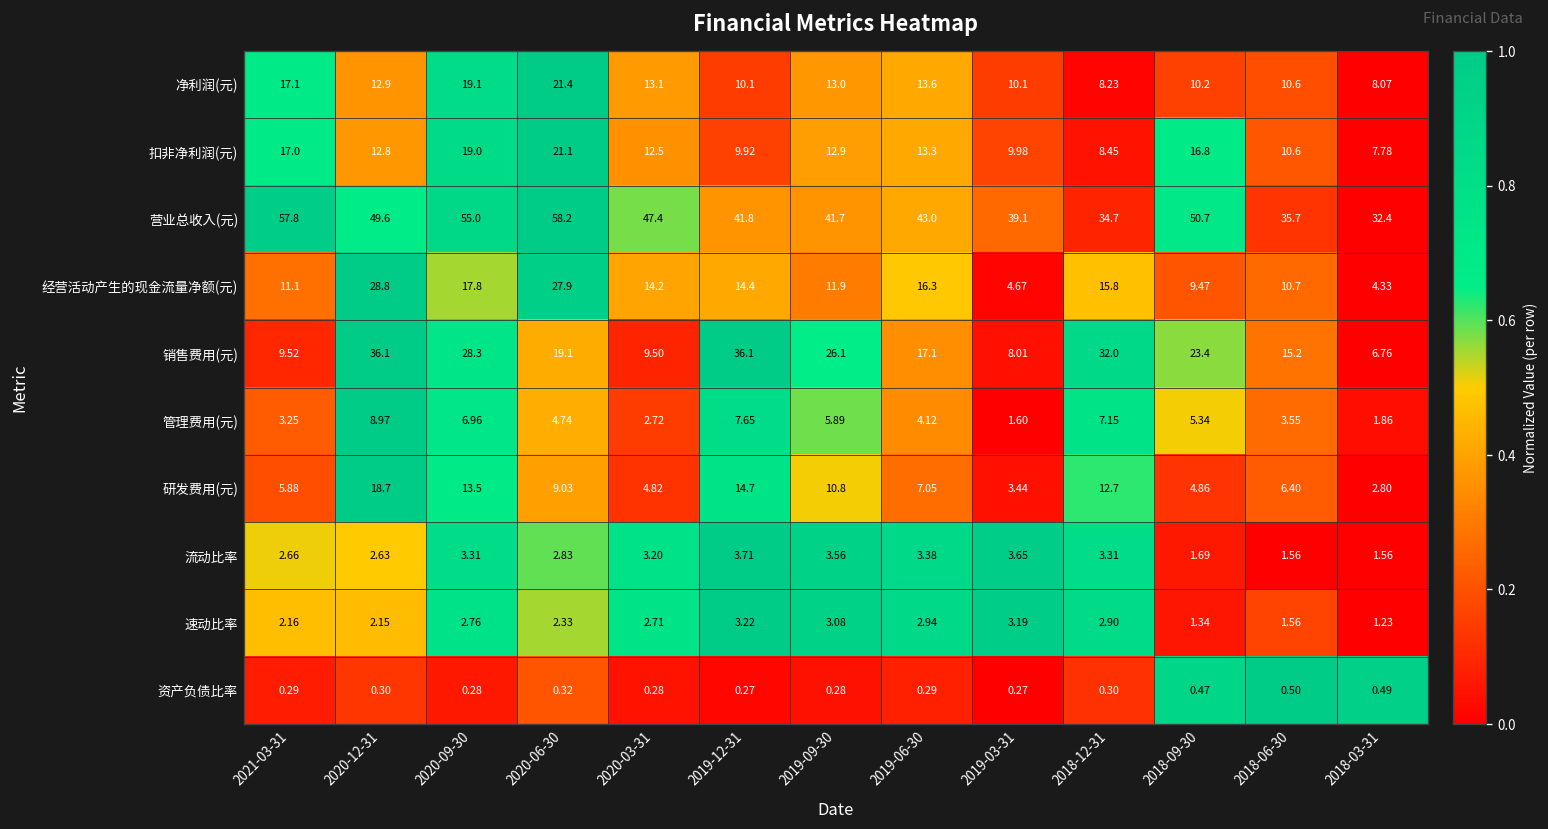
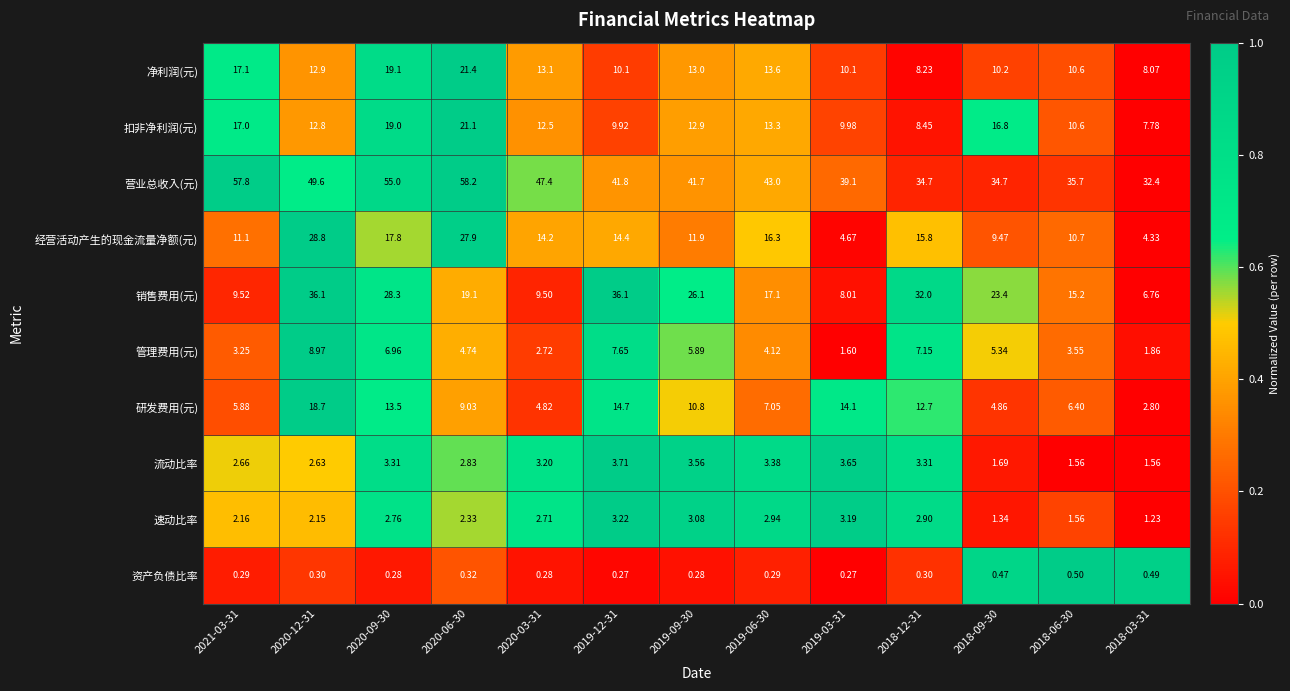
  {
    "净利润(元)": {
      "2021-03-31": 17.1,
      "2020-12-31": 12.9,
      "2020-09-30": 19.1,
      "2020-06-30": 21.4,
      "2020-03-31": 13.1,
      "2019-12-31": 10.1,
      "2019-09-30": 13.0,
      "2019-06-30": 13.6,
      "2019-03-31": 10.1,
      "2018-12-31": 8.23,
      "2018-09-30": 10.2,
      "2018-06-30": 10.6,
      "2018-03-31": 8.07
    },
    "扣非净利润(元)": {
      "2021-03-31": 17.0,
      "2020-12-31": 12.8,
      "2020-09-30": 19.0,
      "2020-06-30": 21.1,
      "2020-03-31": 12.5,
      "2019-12-31": 9.92,
      "2019-09-30": 12.9,
      "2019-06-30": 13.3,
      "2019-03-31": 9.98,
      "2018-12-31": 8.45,
      "2018-09-30": 16.8,
      "2018-06-30": 10.6,
      "2018-03-31": 7.78
    },
    "营业总收入(元)": {
      "2021-03-31": 57.8,
      "2020-12-31": 49.6,
      "2020-09-30": 55.0,
      "2020-06-30": 58.2,
      "2020-03-31": 47.4,
      "2019-12-31": 41.8,
      "2019-09-30": 41.7,
      "2019-06-30": 43.0,
      "2019-03-31": 39.1,
      "2018-12-31": 34.7,
-     "2018-09-30": 50.7,
+     "2018-09-30": 34.7,
      "2018-06-30": 35.7,
      "2018-03-31": 32.4
    },
    "经营活动产生的现金流量净额(元)": {
      "2021-03-31": 11.1,
      "2020-12-31": 28.8,
      "2020-09-30": 17.8,
      "2020-06-30": 27.9,
      "2020-03-31": 14.2,
      "2019-12-31": 14.4,
      "2019-09-30": 11.9,
      "2019-06-30": 16.3,
      "2019-03-31": 4.67,
      "2018-12-31": 15.8,
      "2018-09-30": 9.47,
      "2018-06-30": 10.7,
      "2018-03-31": 4.33
    },
    "销售费用(元)": {
      "2021-03-31": 9.52,
      "2020-12-31": 36.1,
      "2020-09-30": 28.3,
      "2020-06-30": 19.1,
      "2020-03-31": 9.50,
      "2019-12-31": 36.1,
      "2019-09-30": 26.1,
      "2019-06-30": 17.1,
      "2019-03-31": 8.01,
      "2018-12-31": 32.0,
      "2018-09-30": 23.4,
      "2018-06-30": 15.2,
      "2018-03-31": 6.76
    },
    "管理费用(元)": {
      "2021-03-31": 3.25,
      "2020-12-31": 8.97,
      "2020-09-30": 6.96,
      "2020-06-30": 4.74,
      "2020-03-31": 2.72,
      "2019-12-31": 7.65,
      "2019-09-30": 5.89,
      "2019-06-30": 4.12,
      "2019-03-31": 1.60,
      "2018-12-31": 7.15,
      "2018-09-30": 5.34,
      "2018-06-30": 3.55,
      "2018-03-31": 1.86
    },
    "研发费用(元)": {
      "2021-03-31": 5.88,
      "2020-12-31": 18.7,
      "2020-09-30": 13.5,
      "2020-06-30": 9.03,
      "2020-03-31": 4.82,
      "2019-12-31": 14.7,
      "2019-09-30": 10.8,
      "2019-06-30": 7.05,
-     "2019-03-31": 3.44,
+     "2019-03-31": 14.1,
      "2018-12-31": 12.7,
      "2018-09-30": 4.86,
      "2018-06-30": 6.40,
      "2018-03-31": 2.80
    },
    "流动比率": {
      "2021-03-31": 2.66,
      "2020-12-31": 2.63,
      "2020-09-30": 3.31,
      "2020-06-30": 2.83,
      "2020-03-31": 3.20,
      "2019-12-31": 3.71,
      "2019-09-30": 3.56,
      "2019-06-30": 3.38,
      "2019-03-31": 3.65,
      "2018-12-31": 3.31,
      "2018-09-30": 1.69,
      "2018-06-30": 1.56,
      "2018-03-31": 1.56
    },
    "速动比率": {
      "2021-03-31": 2.16,
      "2020-12-31": 2.15,
      "2020-09-30": 2.76,
      "2020-06-30": 2.33,
      "2020-03-31": 2.71,
      "2019-12-31": 3.22,
      "2019-09-30": 3.08,
      "2019-06-30": 2.94,
      "2019-03-31": 3.19,
      "2018-12-31": 2.90,
      "2018-09-30": 1.34,
      "2018-06-30": 1.56,
      "2018-03-31": 1.23
    },
    "资产负债比率": {
      "2021-03-31": 0.29,
      "2020-12-31": 0.30,
      "2020-09-30": 0.28,
      "2020-06-30": 0.32,
      "2020-03-31": 0.28,
      "2019-12-31": 0.27,
      "2019-09-30": 0.28,
      "2019-06-30": 0.29,
      "2019-03-31": 0.27,
      "2018-12-31": 0.30,
      "2018-09-30": 0.47,
      "2018-06-30": 0.50,
      "2018-03-31": 0.49
    }
  }
